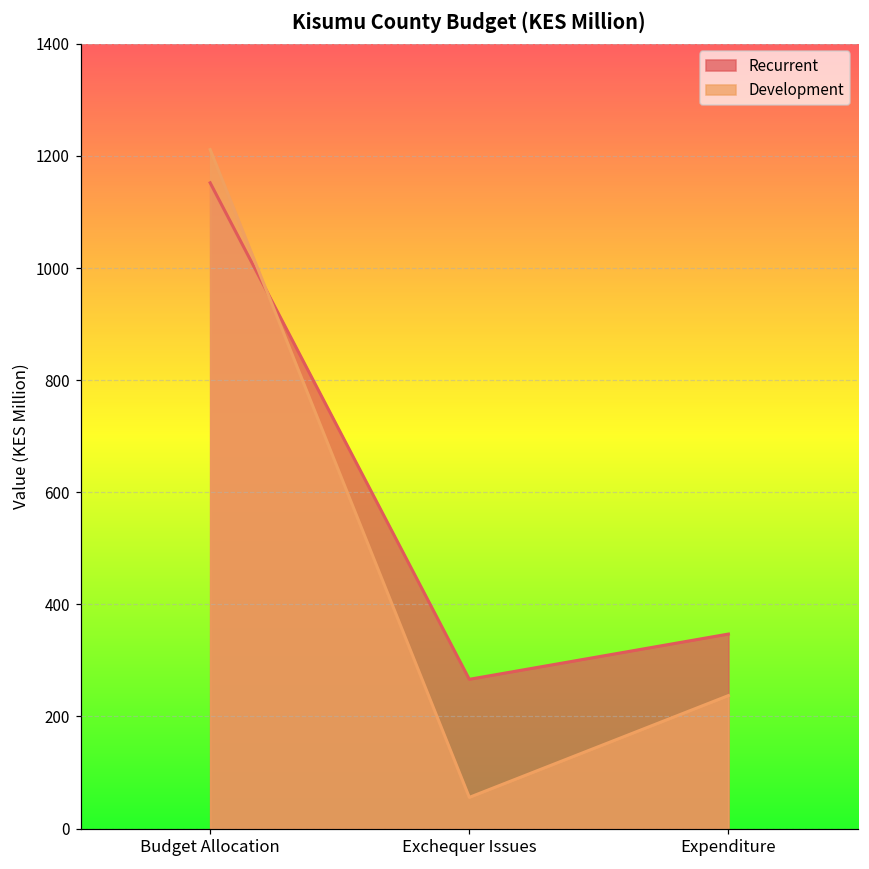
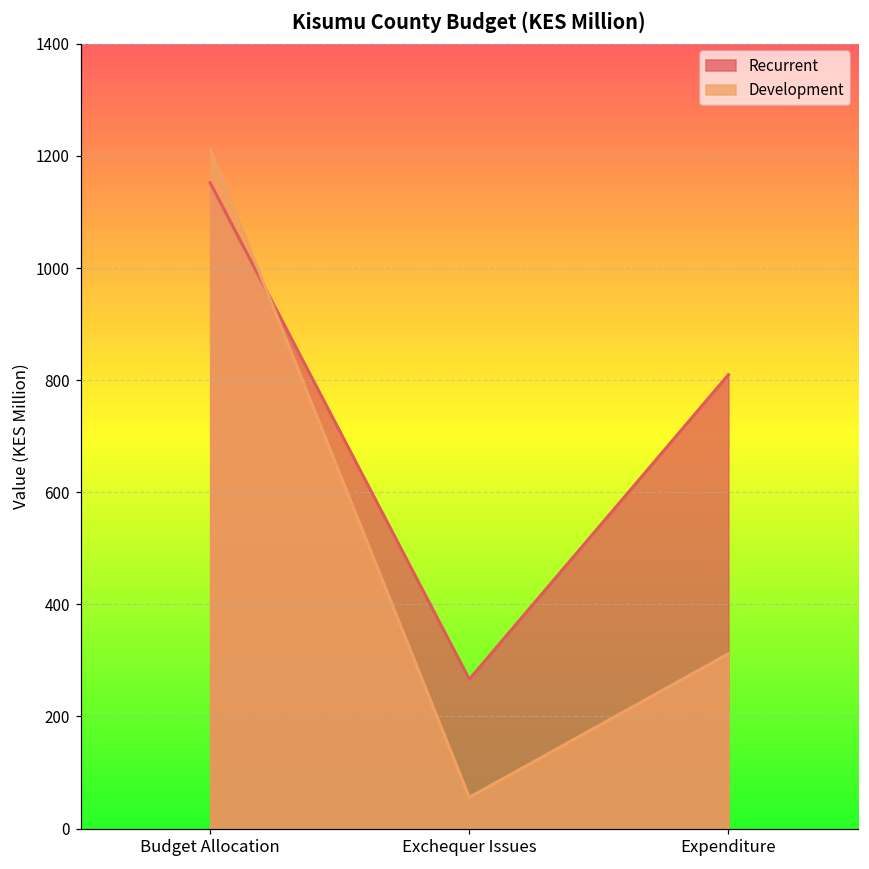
  {
    "Recurrent": {
      "Budget Allocation": 1150,
      "Exchequer Issues": 270,
-     "Expenditure": 350
+     "Expenditure": 810
    },
    "Development": {
      "Budget Allocation": 1210,
      "Exchequer Issues": 60,
-     "Expenditure": 240
+     "Expenditure": 310
    }
  }
